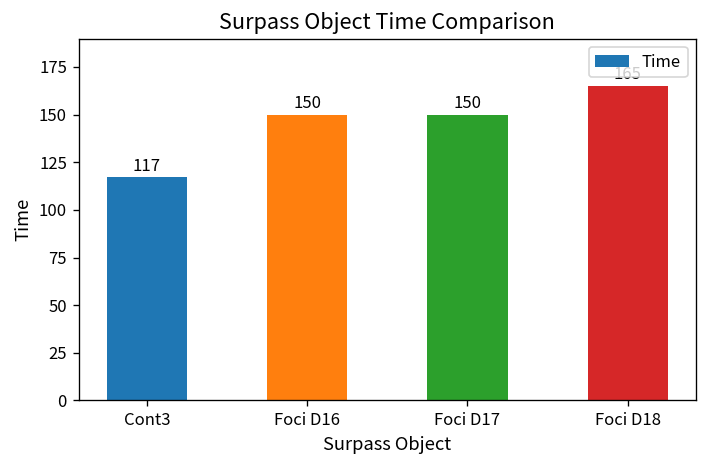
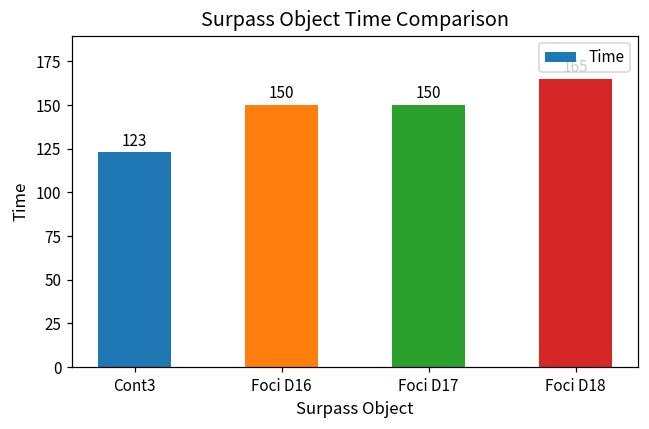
  {
-   "Cont3": 117,
+   "Cont3": 123,
    "Foci D16": 150,
    "Foci D17": 150
  }
